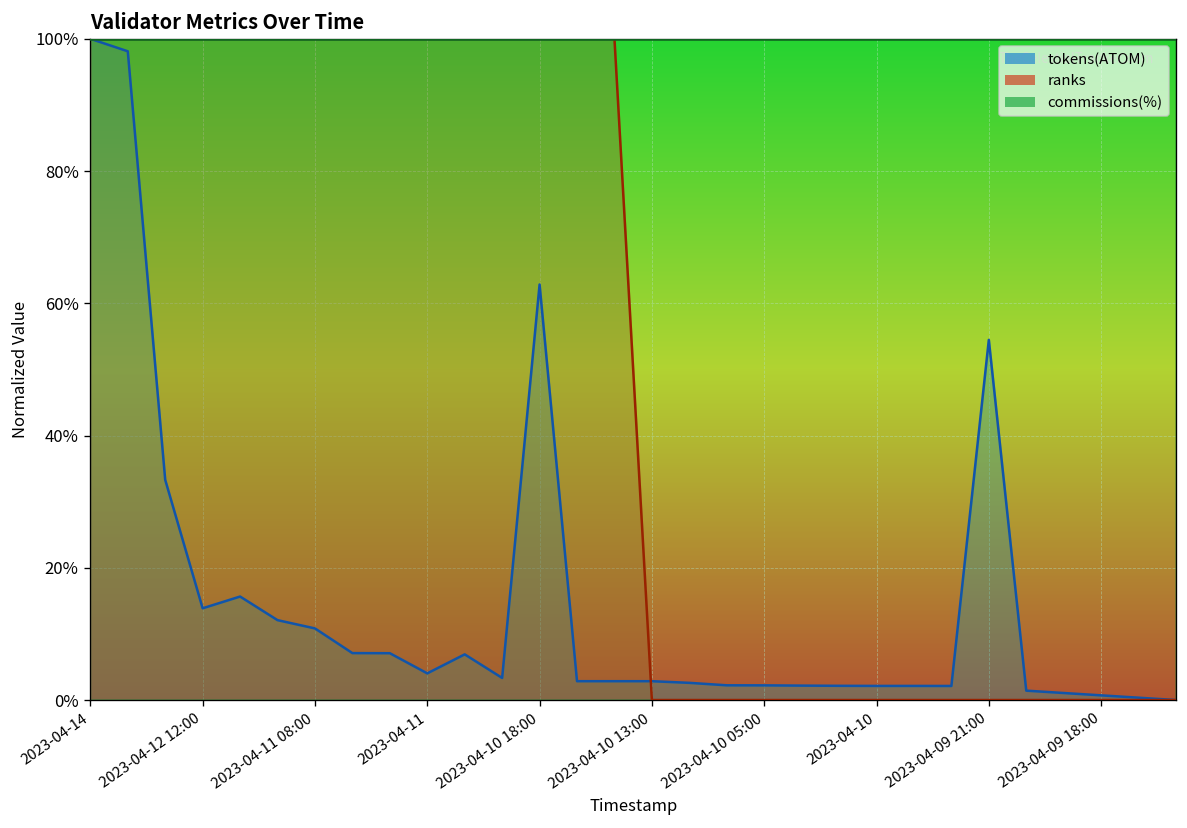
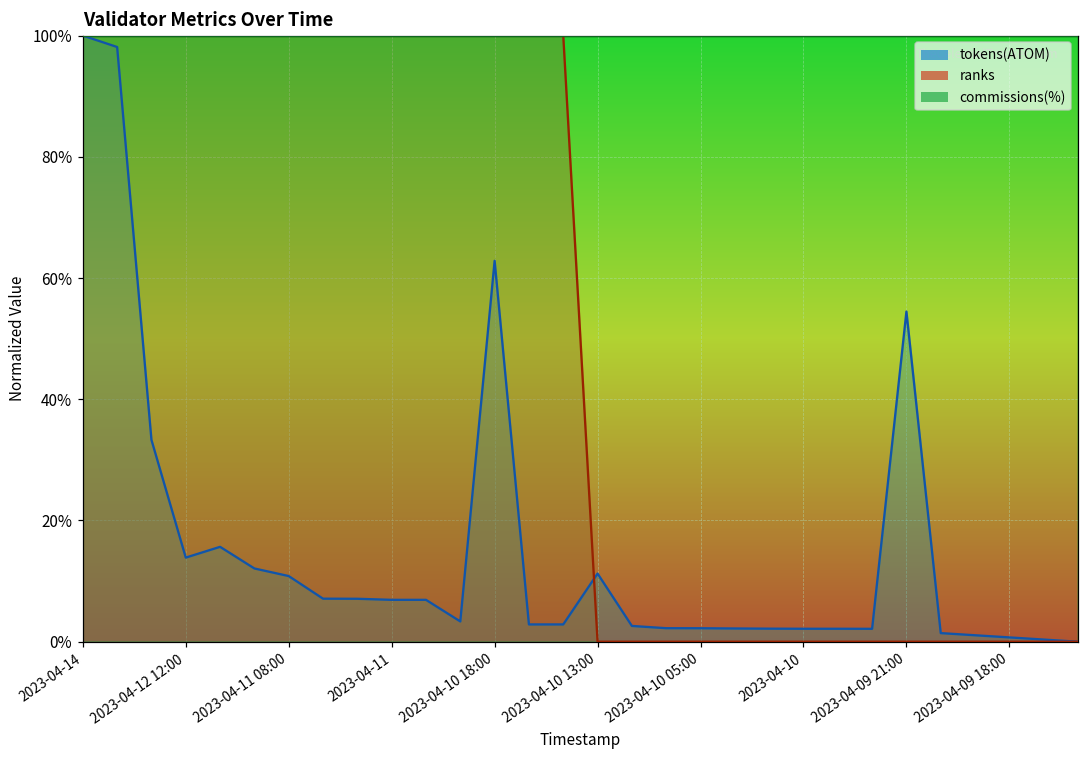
  {
    "tokens(ATOM)": {
      "2023-04-12 12:00": "14%",
      "2023-04-11 08:00": "11%",
-     "2023-04-11": "4%",
+     "2023-04-11": "7%",
      "2023-04-10 18:00": "63%",
-     "2023-04-10 13:00": "3%",
+     "2023-04-10 13:00": "11%",
      "2023-04-10 05:00": "2%",
      "2023-04-10": "2%",
      "2023-04-09 21:00": "54%",
      "2023-04-09 18:00": "1%"
    },
    "ranks": {
      "2023-04-10 13:00": "0%",
      "2023-04-10 05:00": "0%",
      "2023-04-10": "0%",
      "2023-04-09 21:00": "0%",
      "2023-04-09 18:00": "0%"
    },
    "commissions(%)": {
      "2023-04-10 13:00": "100%",
      "2023-04-10 05:00": "100%",
      "2023-04-10": "100%",
      "2023-04-09 21:00": "100%",
      "2023-04-09 18:00": "100%"
    }
  }
